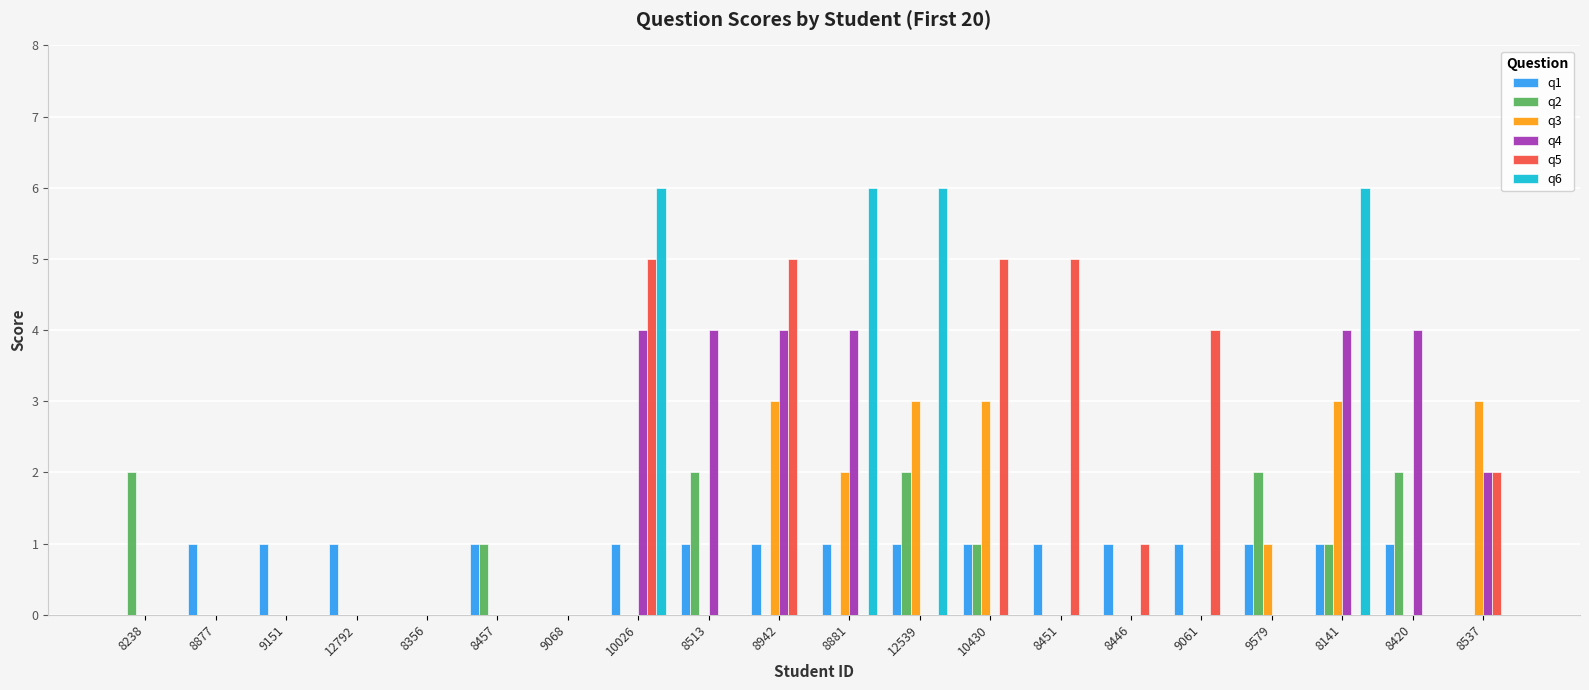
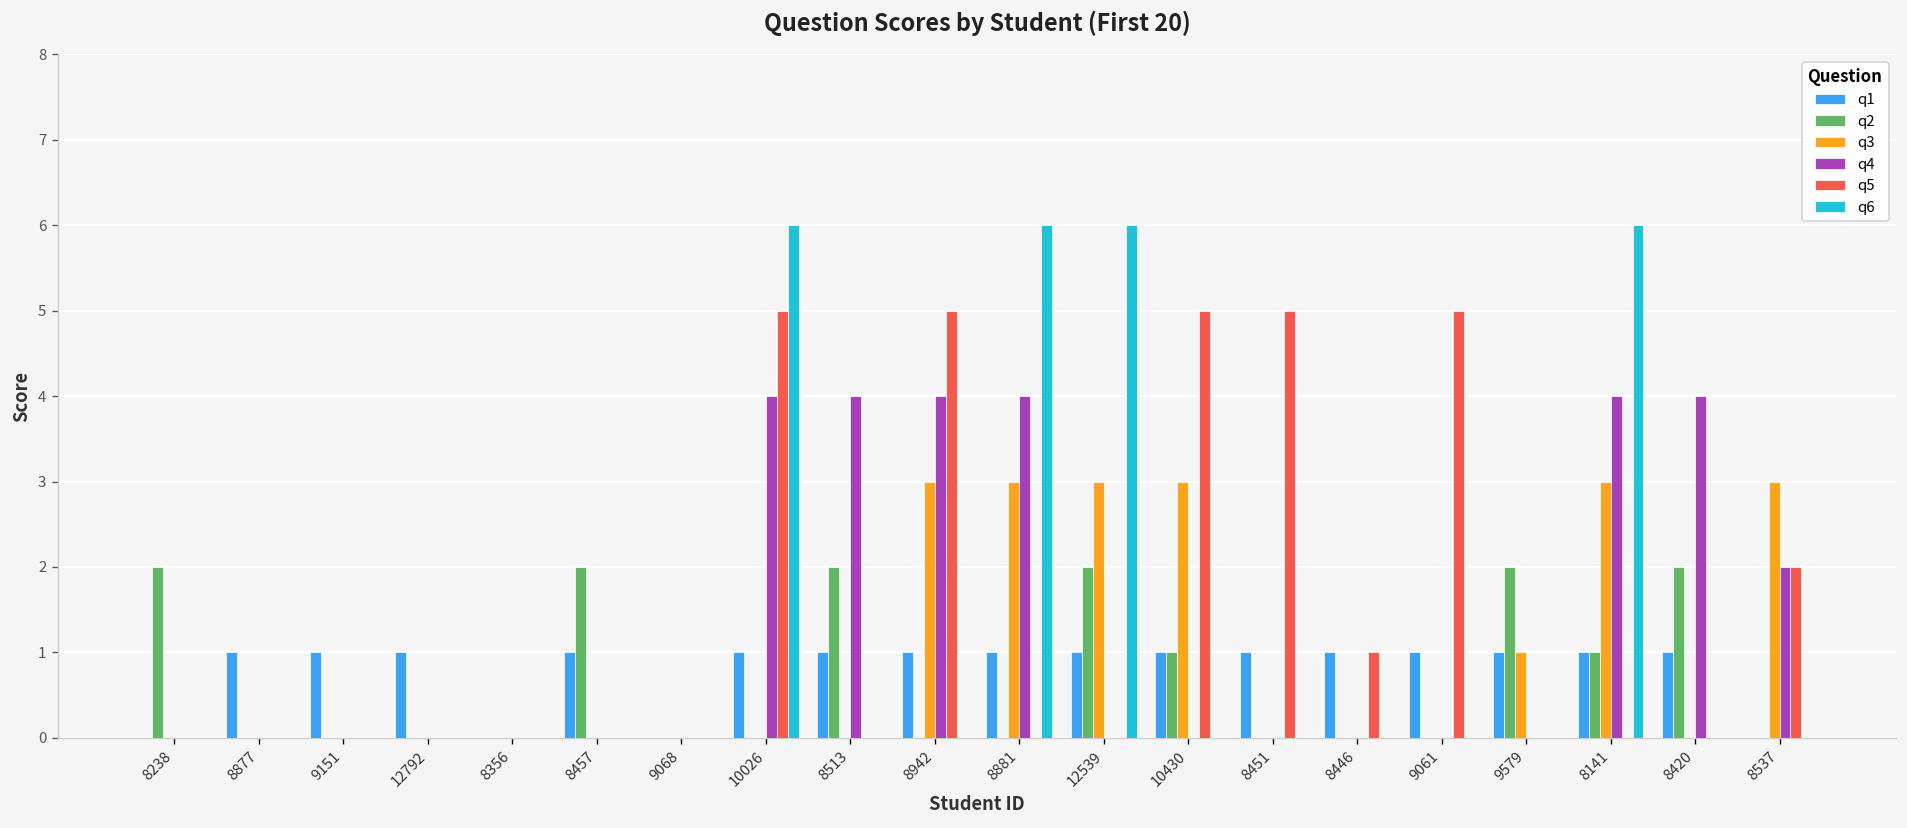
  {
    "q2": {
      "8238": 2,
      "8877": 0,
      "9151": 0,
      "12792": 0,
      "8356": 0,
-     "8457": 1,
+     "8457": 2,
      "9068": 0,
      "10026": 0,
      "8513": 2,
      "8942": 0,
      "8881": 0,
      "12539": 2,
      "10430": 1,
      "8451": 0,
      "8446": 0,
      "9061": 0,
      "9579": 2,
      "8141": 1,
      "8420": 2,
      "8537": 0
    },
    "q3": {
      "8238": 0,
      "8877": 0,
      "9151": 0,
      "12792": 0,
      "8356": 0,
      "8457": 0,
      "9068": 0,
      "10026": 0,
      "8513": 0,
      "8942": 3,
-     "8881": 2,
+     "8881": 3,
      "12539": 3,
      "10430": 3,
      "8451": 0,
      "8446": 0,
      "9061": 0,
      "9579": 1,
      "8141": 3,
      "8420": 0,
      "8537": 3
    },
    "q4": {
      "8238": 0,
      "8877": 0,
      "9151": 0,
      "12792": 0,
      "8356": 0,
      "8457": 0,
      "9068": 0,
      "10026": 4,
      "8513": 4,
      "8942": 4,
      "8881": 4,
      "12539": 0,
      "10430": 0,
      "8451": 0,
      "8446": 0,
      "9061": 0,
      "9579": 0,
      "8141": 4,
      "8420": 4,
      "8537": 2
    },
    "q5": {
      "8238": 0,
      "8877": 0,
      "9151": 0,
      "12792": 0,
      "8356": 0,
      "8457": 0,
      "9068": 0,
      "10026": 5,
      "8513": 0,
      "8942": 5,
      "8881": 0,
      "12539": 0,
      "10430": 5,
      "8451": 5,
      "8446": 1,
-     "9061": 4,
+     "9061": 5,
      "9579": 0,
      "8141": 0,
      "8420": 0,
      "8537": 2
    }
  }
